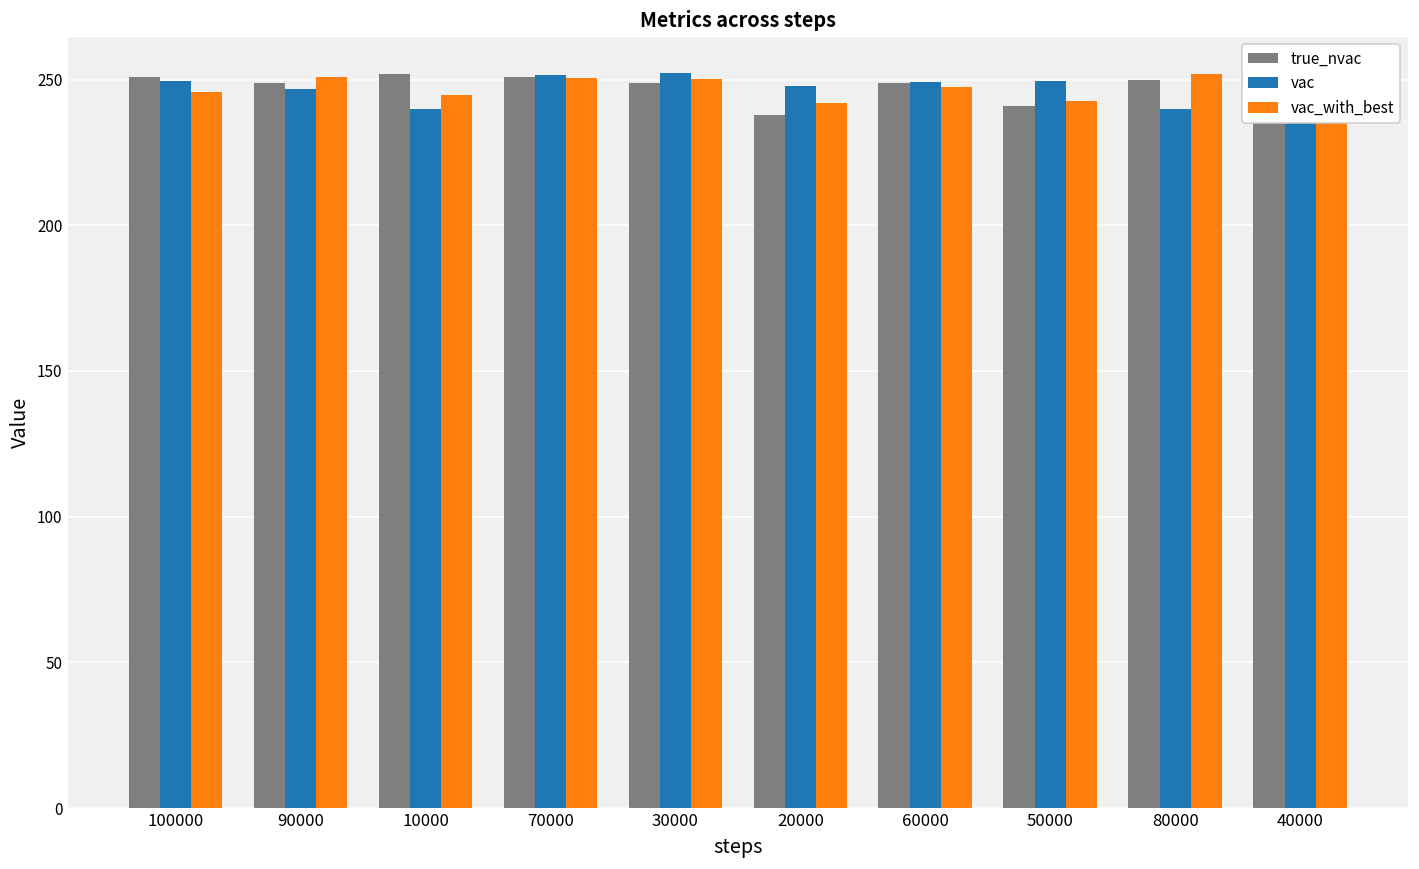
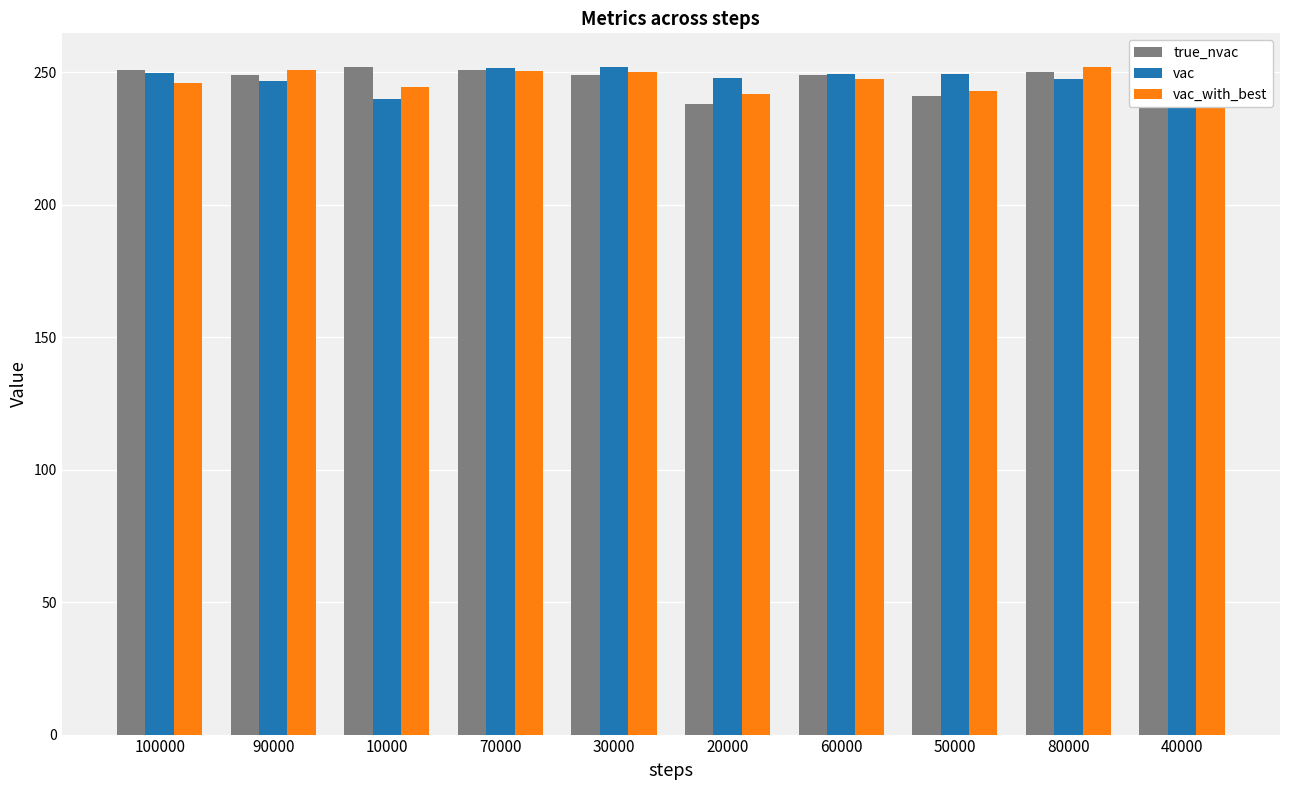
  {
    "true_nvac": {
      "100000": 251,
      "90000": 249,
      "10000": 252,
      "70000": 251,
      "30000": 249,
      "20000": 238,
      "60000": 249,
      "50000": 241,
      "80000": 250
    },
    "vac": {
      "100000": 250,
      "90000": 247,
      "10000": 240,
      "70000": 252,
      "30000": 252,
      "20000": 248,
      "60000": 249,
      "50000": 249,
-     "80000": 240
+     "80000": 247
    },
    "vac_with_best": {
      "100000": 246,
      "90000": 251,
      "10000": 245,
      "70000": 251,
      "30000": 250,
      "20000": 242,
      "60000": 247,
      "50000": 243,
      "80000": 252
    }
  }
